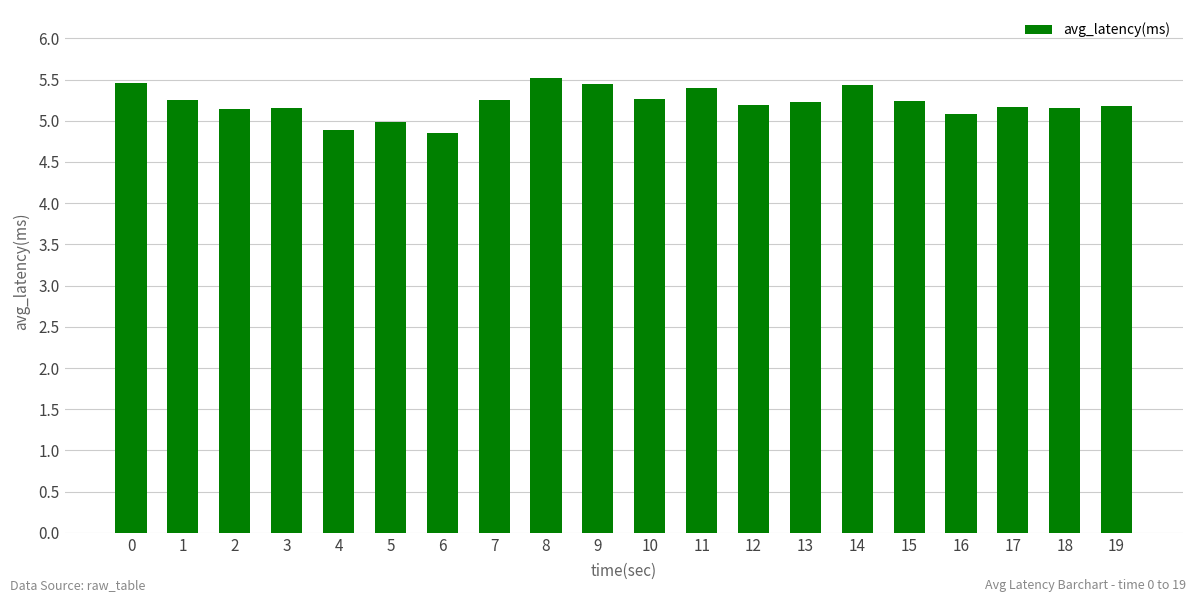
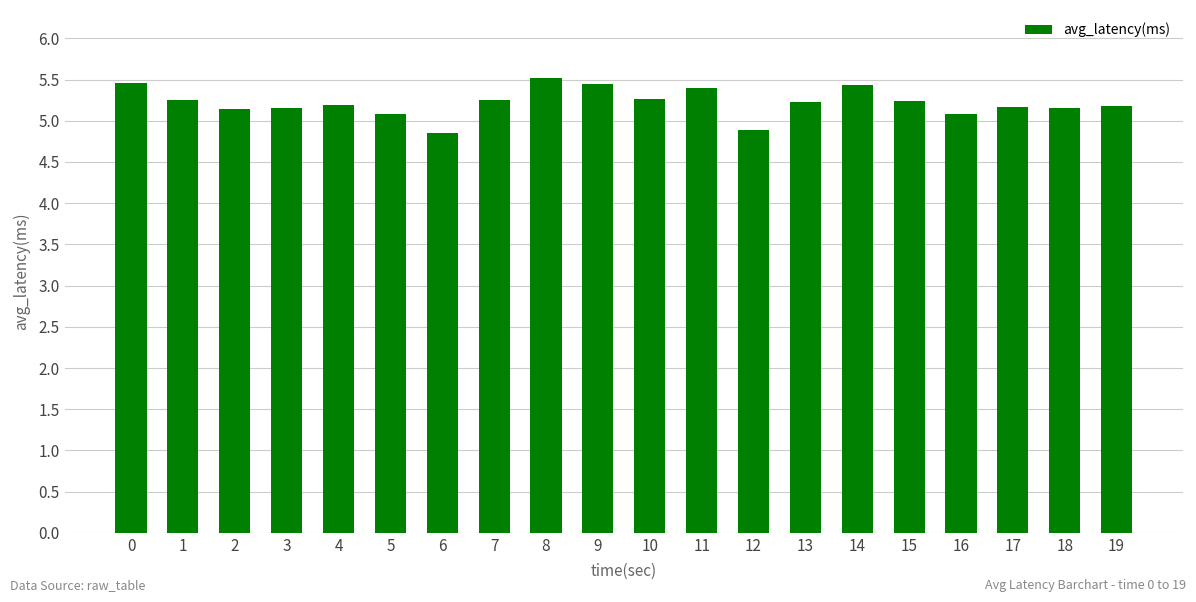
  {
    "0": 5.5,
    "1": 5.3,
    "2": 5.1,
    "3": 5.2,
-   "4": 4.9,
-   "5": 5.0,
+   "4": 5.2,
+   "5": 5.1,
    "6": 4.8,
    "7": 5.3,
    "8": 5.5,
    "9": 5.4,
    "10": 5.3,
    "11": 5.4,
-   "12": 5.2,
+   "12": 4.9,
    "13": 5.2,
    "14": 5.4,
    "15": 5.2,
    "16": 5.1,
    "17": 5.2,
    "18": 5.2,
    "19": 5.2
  }
